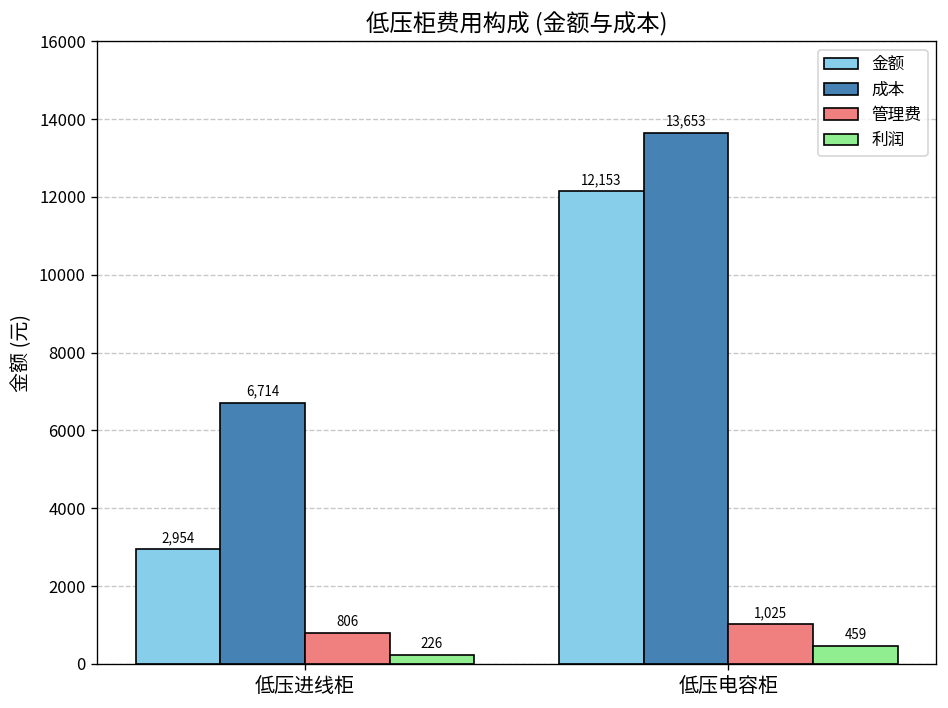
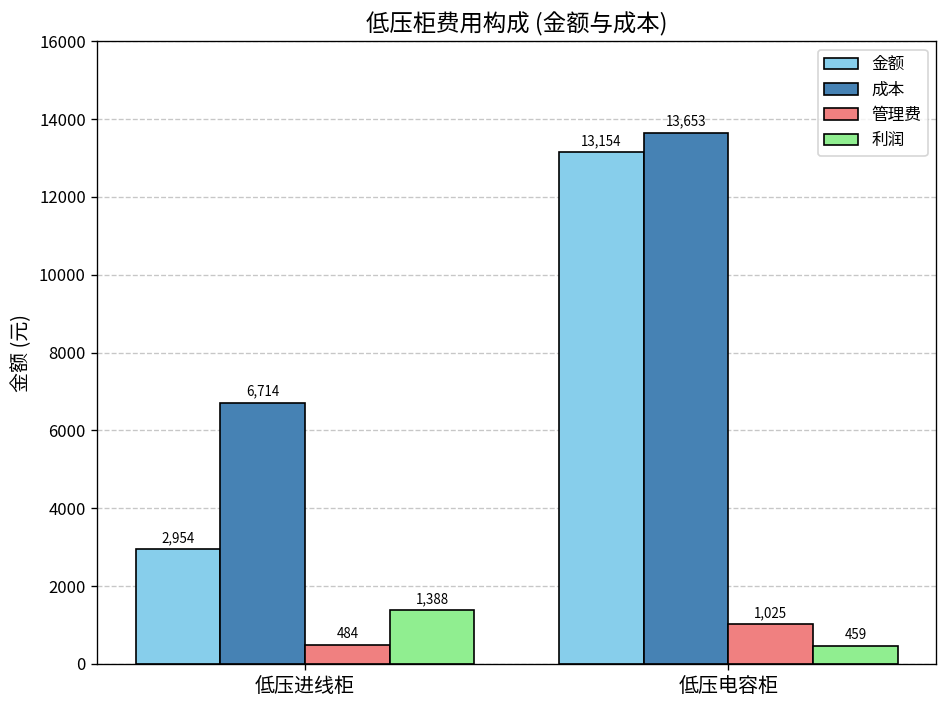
  {
    "金额": {
      "低压进线柜": "2,954",
-     "低压电容柜": "12,153"
+     "低压电容柜": "13,154"
    },
    "成本": {
      "低压进线柜": "6,714",
      "低压电容柜": "13,653"
    },
    "管理费": {
-     "低压进线柜": "806",
+     "低压进线柜": "484",
      "低压电容柜": "1,025"
    },
    "利润": {
-     "低压进线柜": "226",
+     "低压进线柜": "1,388",
      "低压电容柜": "459"
    }
  }
